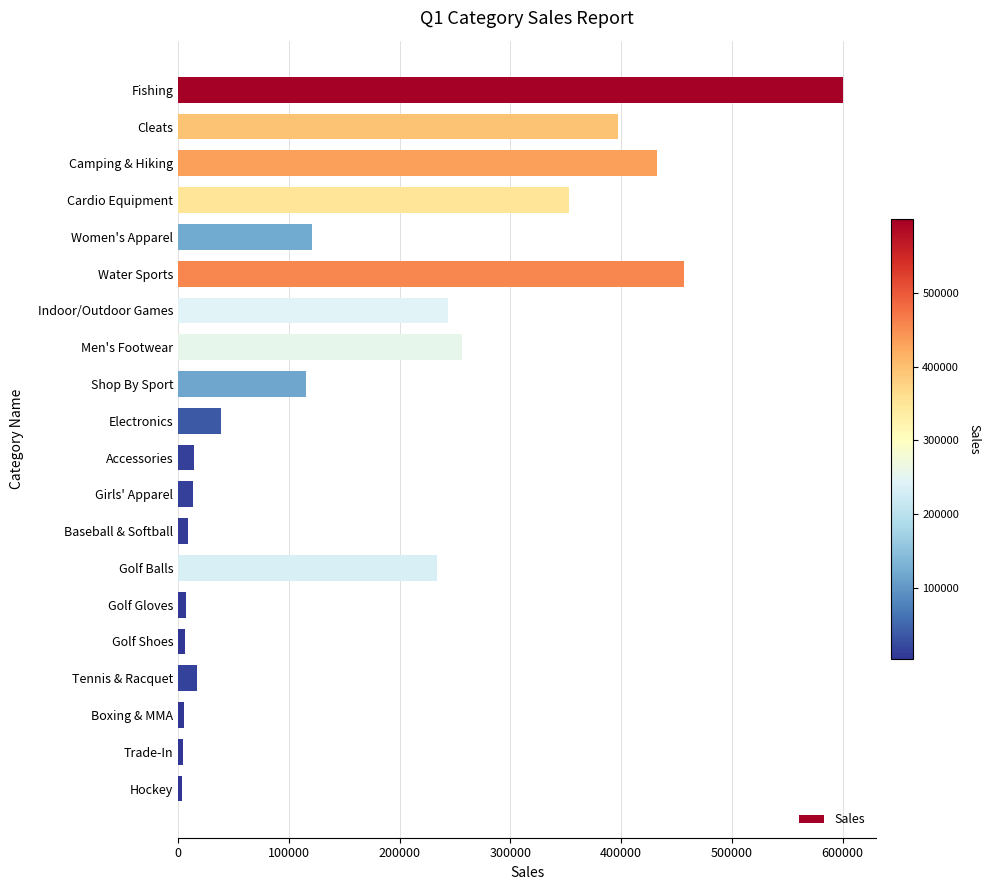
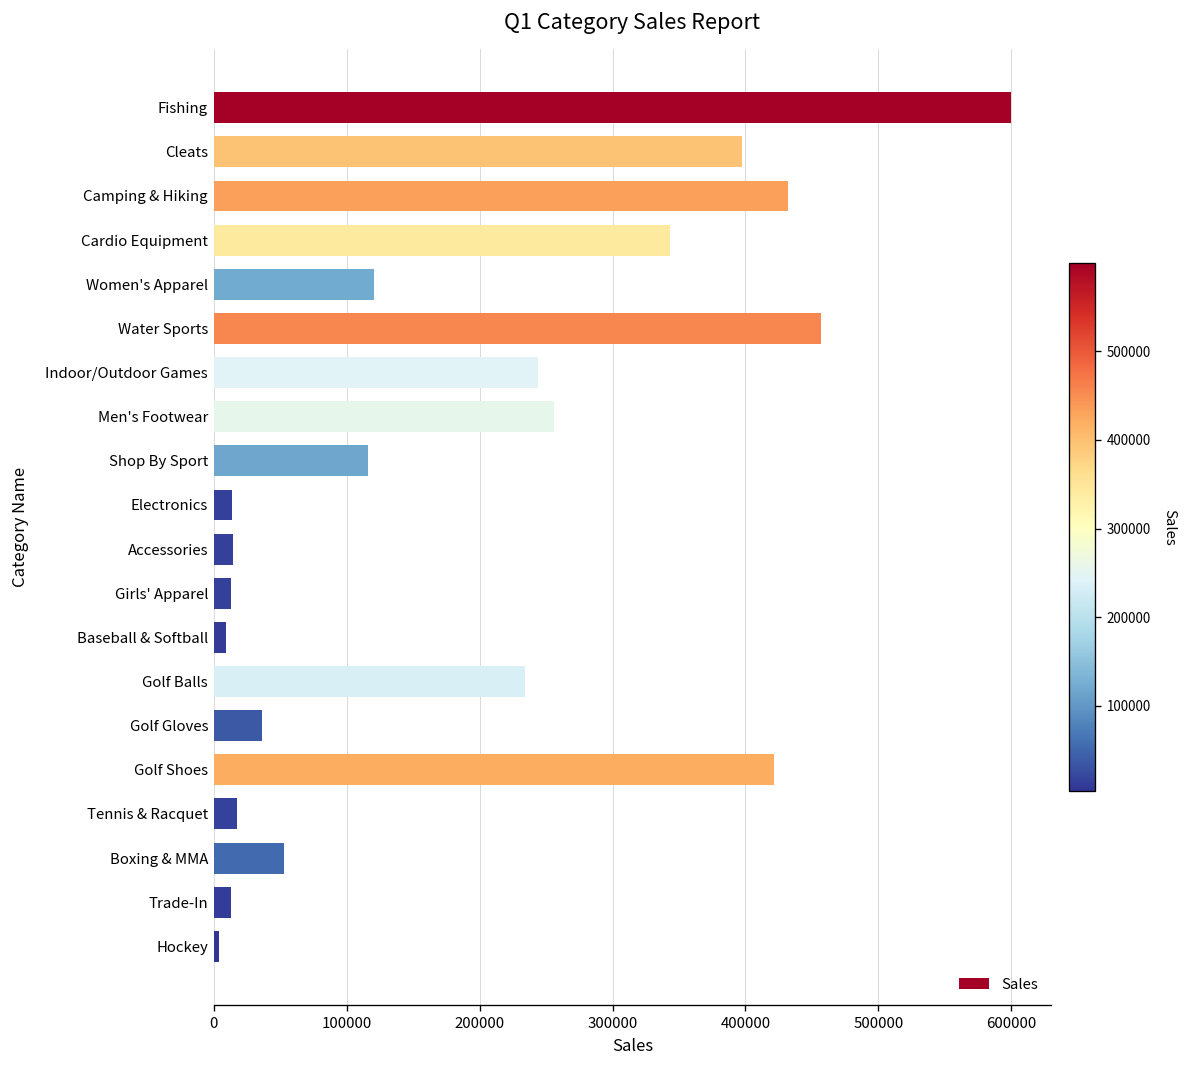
  {
    "Fishing": 600000,
    "Cleats": 397000,
    "Camping & Hiking": 432000,
-   "Cardio Equipment": 352000,
+   "Cardio Equipment": 344000,
    "Women's Apparel": 121000,
    "Water Sports": 457000,
    "Indoor/Outdoor Games": 244000,
    "Men's Footwear": 256000,
    "Shop By Sport": 116000,
-   "Electronics": 38000,
+   "Electronics": 14000,
    "Accessories": 14000,
    "Girls' Apparel": 13000,
    "Baseball & Softball": 9000,
    "Golf Balls": 234000,
-   "Golf Gloves": 7000,
-   "Golf Shoes": 6000,
+   "Golf Gloves": 37000,
+   "Golf Shoes": 421000,
    "Tennis & Racquet": 17000,
-   "Boxing & MMA": 5000,
-   "Trade-In": 5000,
+   "Boxing & MMA": 53000,
+   "Trade-In": 13000,
    "Hockey": 4000
  }
